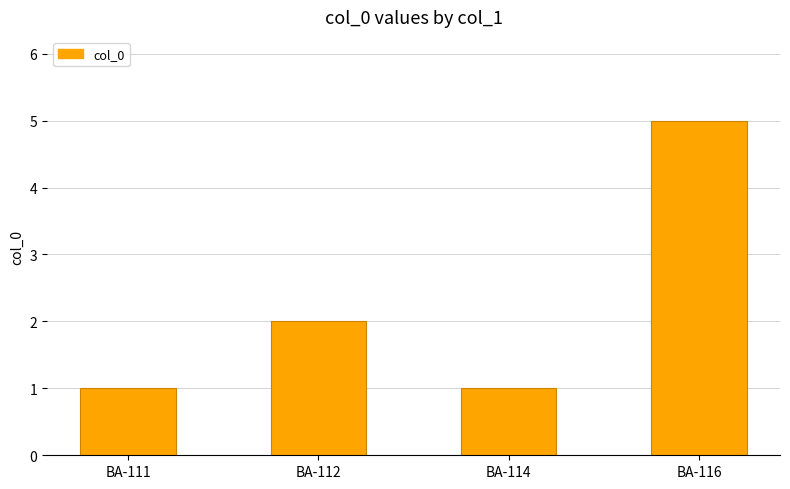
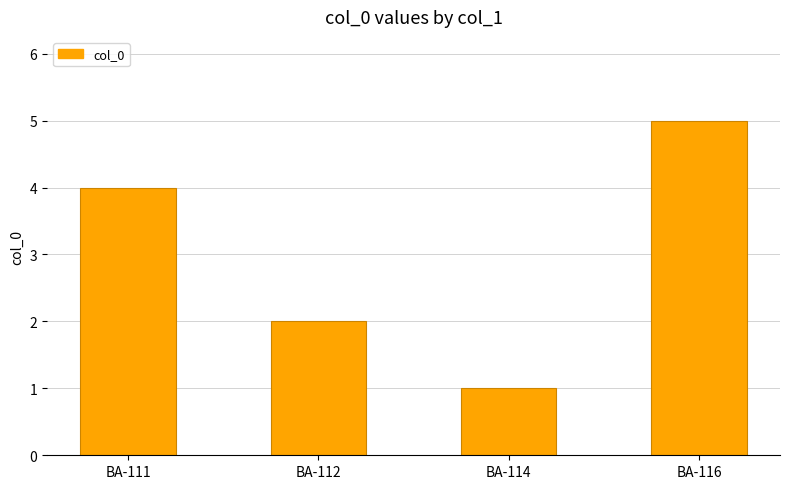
  {
-   "BA-111": 1,
+   "BA-111": 4,
    "BA-112": 2,
    "BA-114": 1,
    "BA-116": 5
  }
